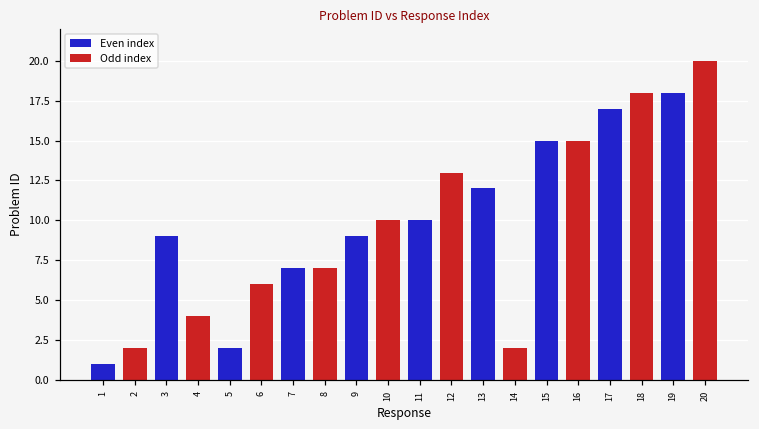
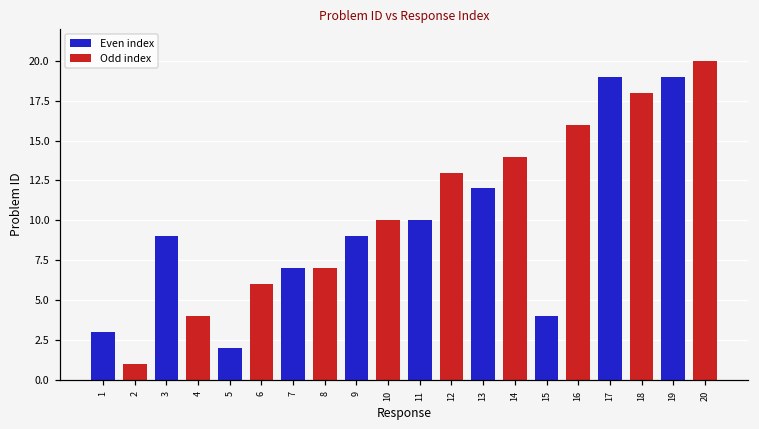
  {
-   "1": 1,
-   "2": 2,
+   "1": 3,
+   "2": 1,
    "3": 9,
    "4": 4,
    "5": 2,
    "6": 6,
    "7": 7,
    "8": 7,
    "9": 9,
    "10": 10,
    "11": 10,
    "12": 13,
    "13": 12,
-   "14": 2,
-   "15": 15,
-   "16": 15,
-   "17": 17,
+   "14": 14,
+   "15": 4,
+   "16": 16,
+   "17": 19,
    "18": 18,
-   "19": 18,
+   "19": 19,
    "20": 20
  }
